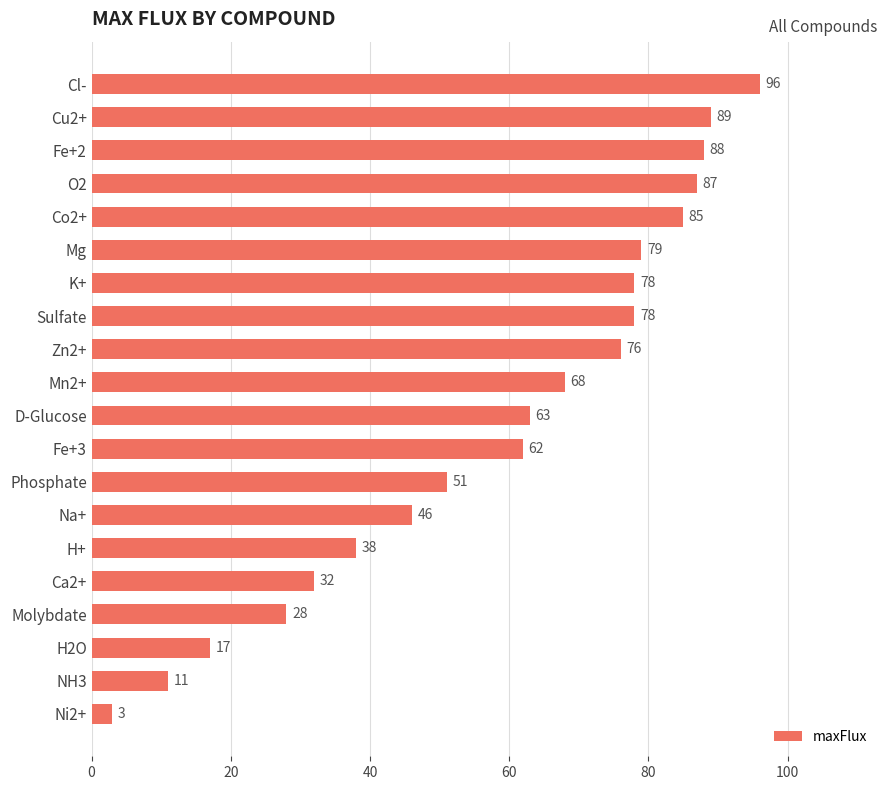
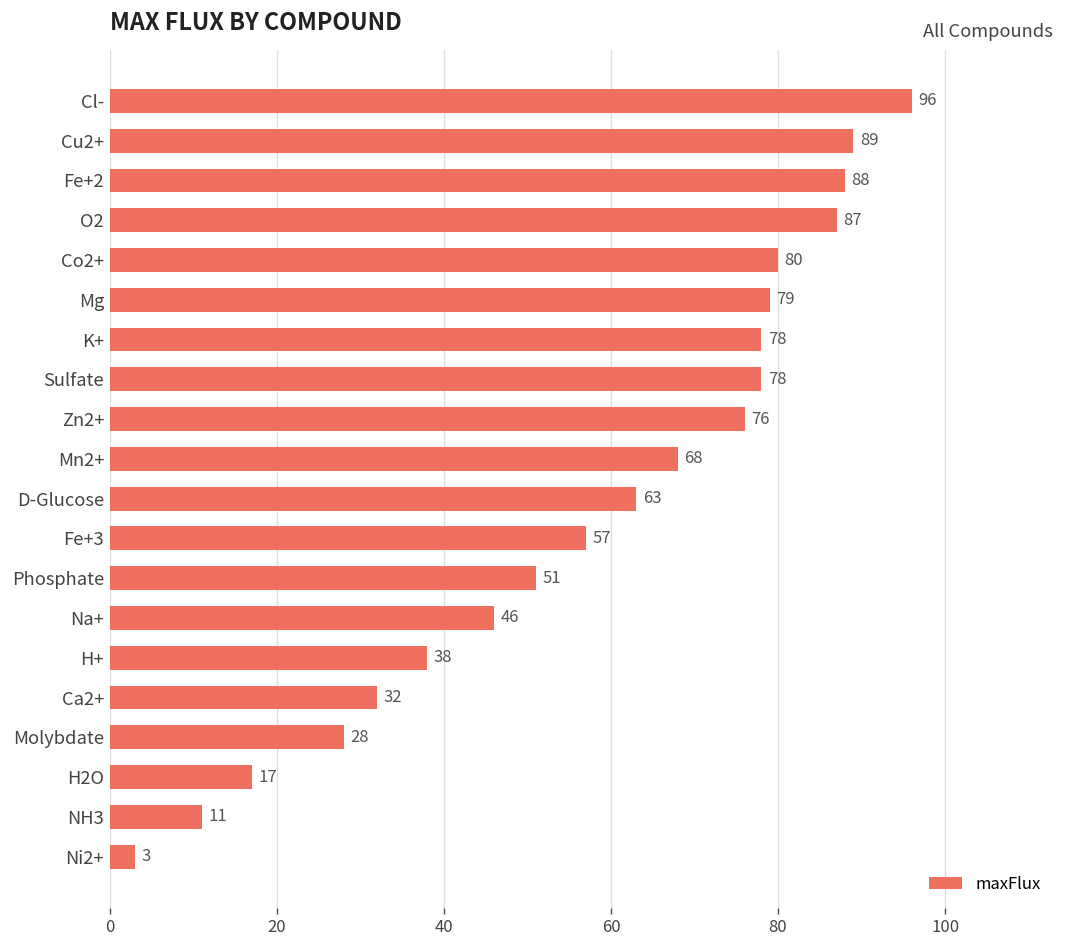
  {
    "Cl-": 96,
    "Cu2+": 89,
    "Fe+2": 88,
    "O2": 87,
-   "Co2+": 85,
+   "Co2+": 80,
    "Mg": 79,
    "K+": 78,
    "Sulfate": 78,
    "Zn2+": 76,
    "Mn2+": 68,
    "D-Glucose": 63,
-   "Fe+3": 62,
+   "Fe+3": 57,
    "Phosphate": 51,
    "Na+": 46,
    "H+": 38,
    "Ca2+": 32,
    "Molybdate": 28,
    "H2O": 17,
    "NH3": 11,
    "Ni2+": 3
  }
